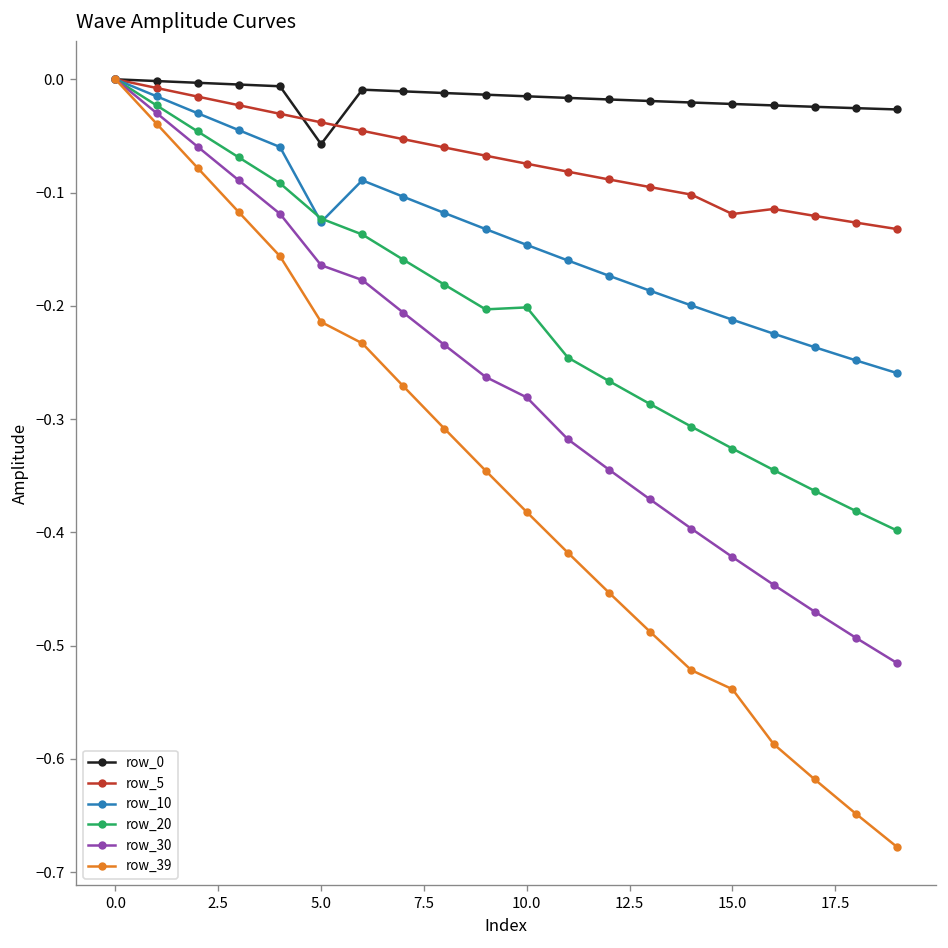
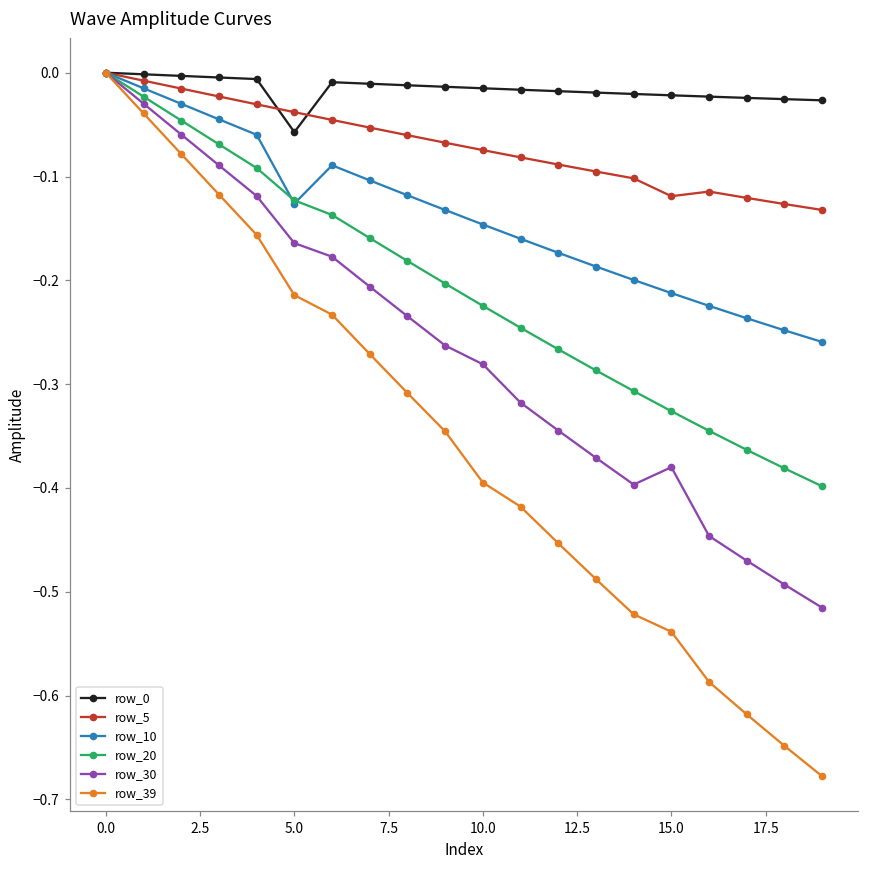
  {
    "row_0": {
      "5.0": -0.06,
      "10.0": -0.02,
      "15.0": -0.02
    },
    "row_5": {
      "5.0": -0.04,
      "10.0": -0.07,
      "15.0": -0.12
    },
    "row_10": {
      "5.0": -0.13,
      "10.0": -0.15,
      "15.0": -0.21
    },
    "row_20": {
      "5.0": -0.12,
-     "10.0": -0.20,
+     "10.0": -0.22,
      "15.0": -0.33
    },
    "row_30": {
      "5.0": -0.16,
      "10.0": -0.28,
-     "15.0": -0.42
+     "15.0": -0.38
    },
    "row_39": {
      "5.0": -0.21,
-     "10.0": -0.38,
+     "10.0": -0.39,
      "15.0": -0.54
    }
  }
